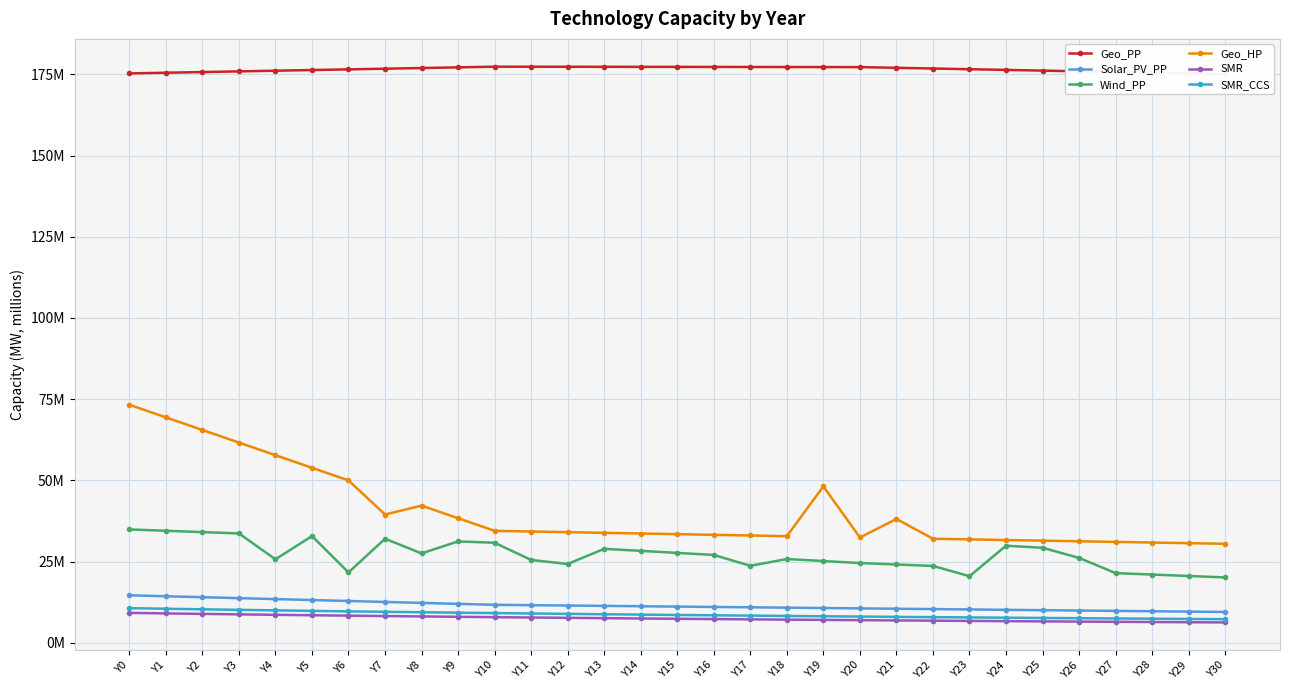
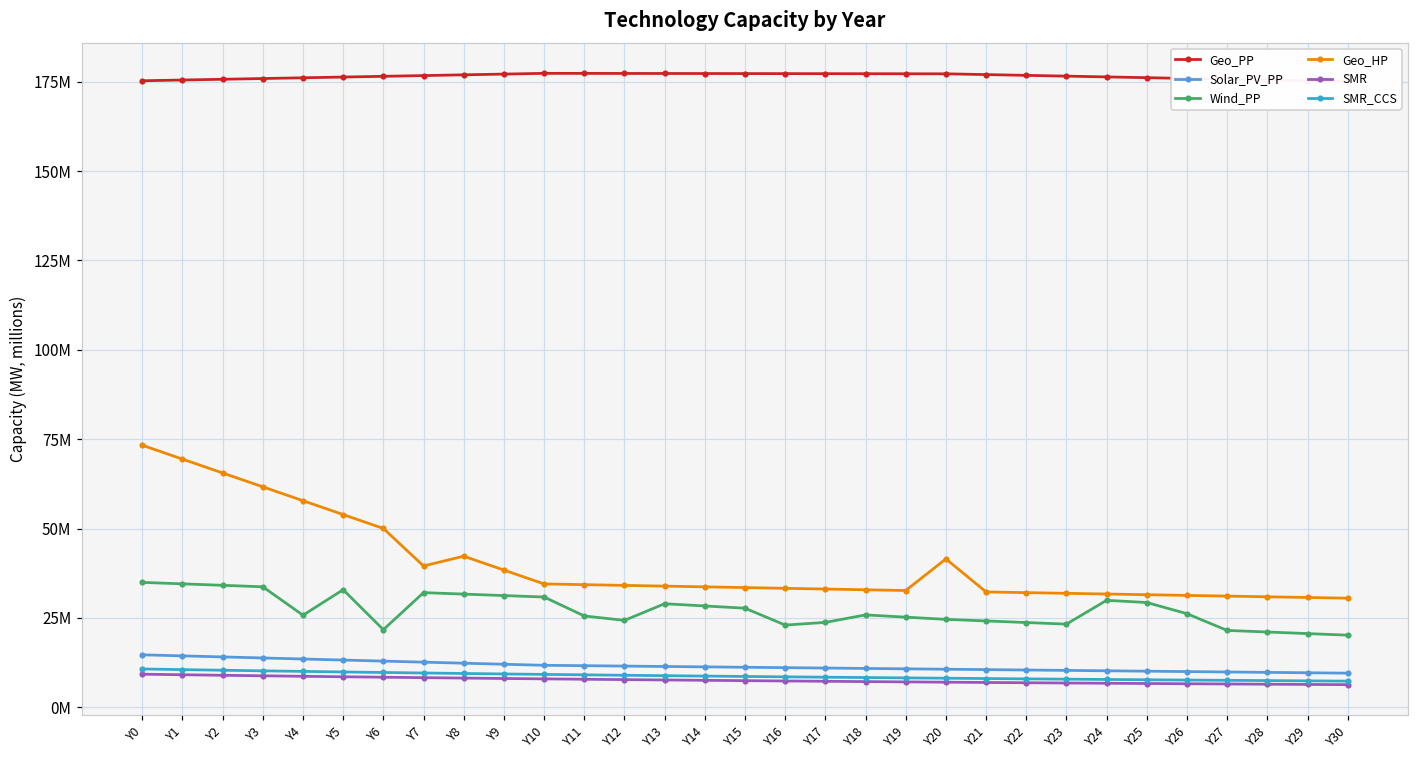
  {
    "Geo_PP": {
      "Y0": 175000000,
      "Y1": 175000000,
      "Y2": 176000000,
      "Y3": 176000000,
      "Y4": 176000000,
      "Y5": 176000000,
      "Y6": 177000000,
      "Y7": 177000000,
      "Y8": 177000000,
      "Y9": 177000000,
      "Y10": 177000000,
      "Y11": 177000000,
      "Y12": 177000000,
      "Y13": 177000000,
      "Y14": 177000000,
      "Y15": 177000000,
      "Y16": 177000000,
      "Y17": 177000000,
      "Y18": 177000000,
      "Y19": 177000000,
      "Y20": 177000000,
      "Y21": 177000000,
      "Y22": 177000000,
      "Y23": 177000000,
      "Y24": 176000000,
      "Y25": 176000000
    },
    "Wind_PP": {
      "Y0": 35000000,
      "Y1": 35000000,
      "Y2": 34000000,
      "Y3": 34000000,
      "Y4": 26000000,
      "Y5": 33000000,
      "Y6": 22000000,
      "Y7": 32000000,
-     "Y8": 28000000,
+     "Y8": 32000000,
      "Y9": 31000000,
      "Y10": 31000000,
      "Y11": 26000000,
      "Y12": 24000000,
      "Y13": 29000000,
      "Y14": 28000000,
      "Y15": 28000000,
-     "Y16": 27000000,
+     "Y16": 23000000,
      "Y17": 24000000,
      "Y18": 26000000,
      "Y19": 25000000,
      "Y20": 25000000,
      "Y21": 24000000,
      "Y22": 24000000,
-     "Y23": 21000000,
+     "Y23": 23000000,
      "Y24": 30000000,
      "Y25": 29000000,
      "Y26": 26000000,
      "Y27": 21000000,
      "Y28": 21000000,
      "Y29": 21000000,
      "Y30": 20000000
    },
    "Geo_HP": {
      "Y0": 73000000,
      "Y1": 69000000,
      "Y2": 66000000,
      "Y3": 62000000,
      "Y4": 58000000,
      "Y5": 54000000,
      "Y6": 50000000,
      "Y7": 40000000,
      "Y8": 42000000,
      "Y9": 38000000,
      "Y10": 34000000,
      "Y11": 34000000,
      "Y12": 34000000,
      "Y13": 34000000,
      "Y14": 34000000,
      "Y15": 33000000,
      "Y16": 33000000,
      "Y17": 33000000,
      "Y18": 33000000,
-     "Y19": 48000000,
-     "Y20": 32000000,
-     "Y21": 38000000,
+     "Y19": 33000000,
+     "Y20": 41000000,
+     "Y21": 32000000,
      "Y22": 32000000,
      "Y23": 32000000,
      "Y24": 32000000,
      "Y25": 31000000,
      "Y26": 31000000,
      "Y27": 31000000,
      "Y28": 31000000,
      "Y29": 31000000,
      "Y30": 31000000
    },
    "SMR": {
      "Y0": 9000000,
      "Y1": 9000000,
      "Y2": 9000000,
      "Y3": 9000000,
      "Y4": 9000000,
      "Y5": 9000000,
      "Y6": 8000000,
      "Y7": 8000000,
      "Y8": 8000000,
      "Y9": 8000000,
      "Y10": 8000000,
      "Y11": 8000000,
      "Y12": 8000000,
      "Y13": 8000000,
      "Y14": 8000000,
      "Y15": 7000000,
      "Y16": 7000000,
      "Y17": 7000000,
      "Y18": 7000000,
      "Y19": 7000000,
      "Y20": 7000000,
      "Y21": 7000000,
      "Y22": 7000000,
      "Y23": 7000000,
      "Y24": 7000000,
      "Y25": 7000000,
      "Y26": 7000000,
      "Y27": 6000000,
      "Y28": 6000000,
      "Y29": 6000000,
      "Y30": 6000000
    }
  }
